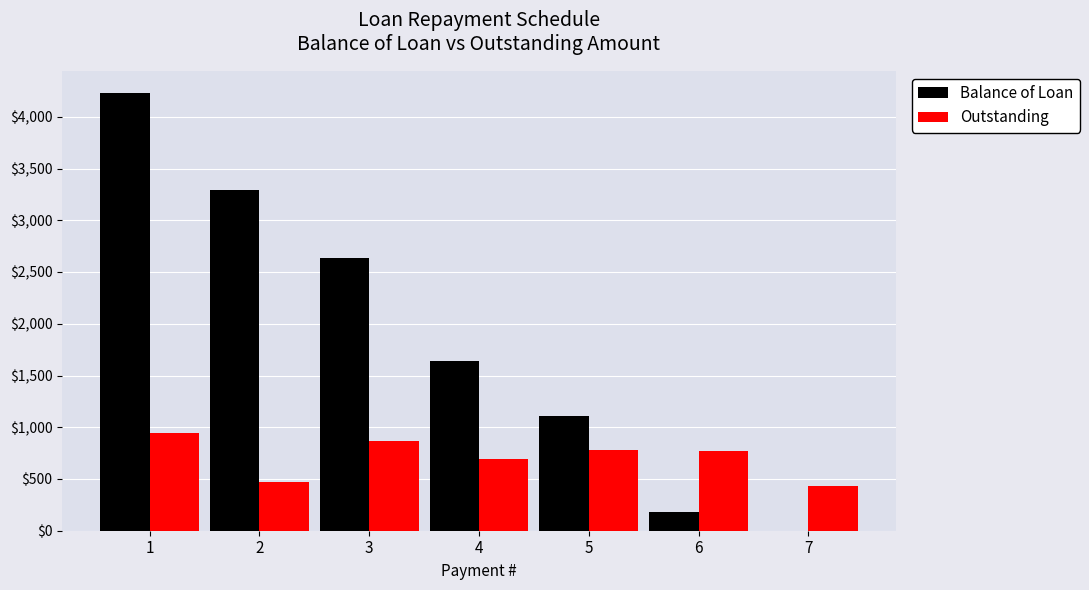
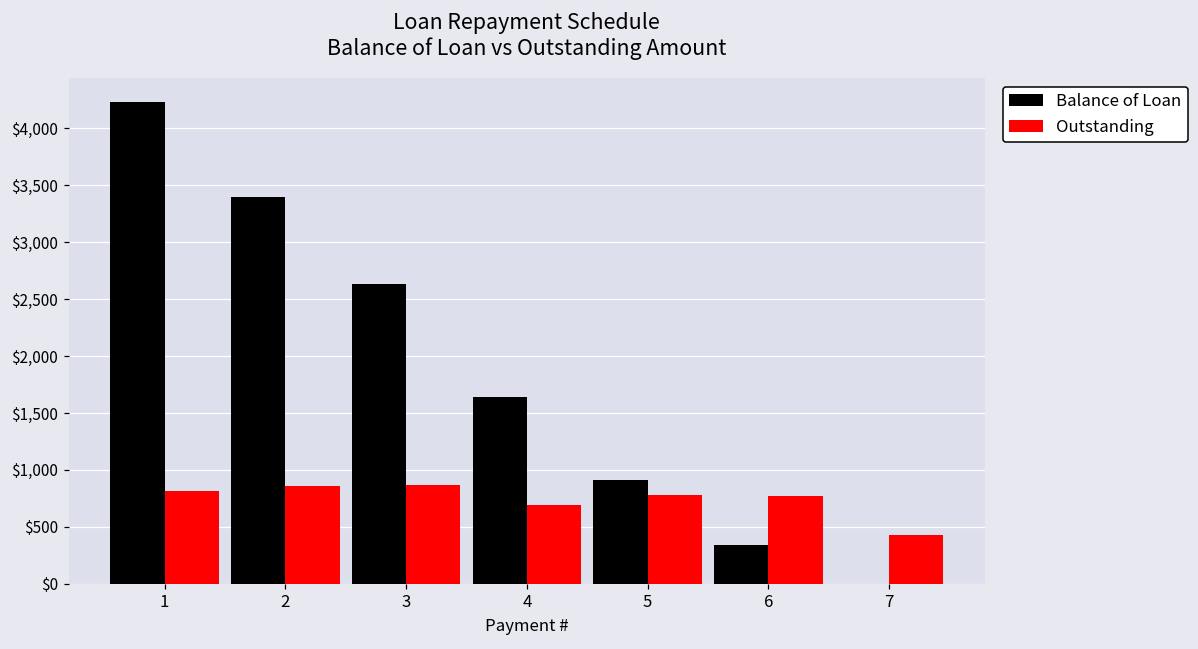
  {
    "Balance of Loan": {
      "1": "$4,230",
-     "2": "$3,290",
+     "2": "$3,400",
      "3": "$2,630",
      "4": "$1,640",
-     "5": "$1,110",
-     "6": "$180",
+     "5": "$910",
+     "6": "$340",
      "7": "$0"
    },
    "Outstanding": {
-     "1": "$950",
-     "2": "$470",
+     "1": "$820",
+     "2": "$860",
      "3": "$870",
      "4": "$690",
      "5": "$780",
      "6": "$770",
      "7": "$430"
    }
  }
